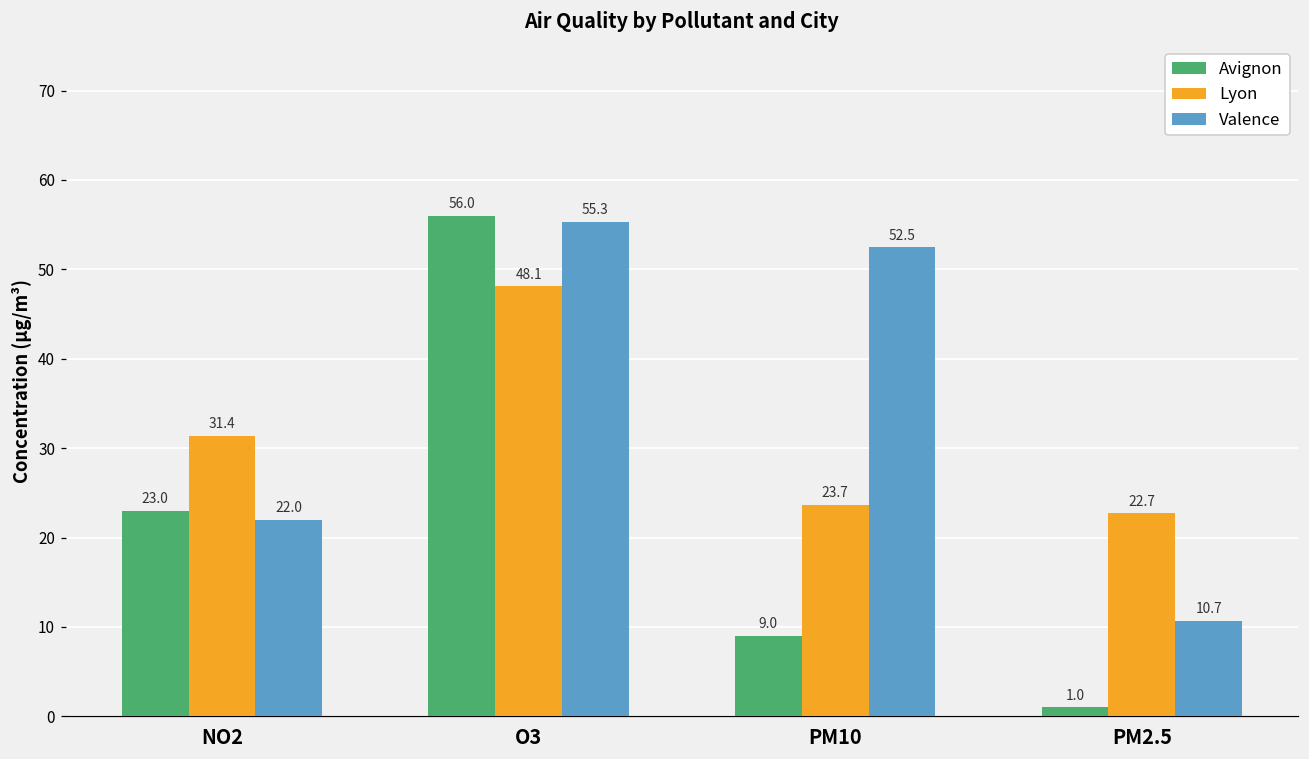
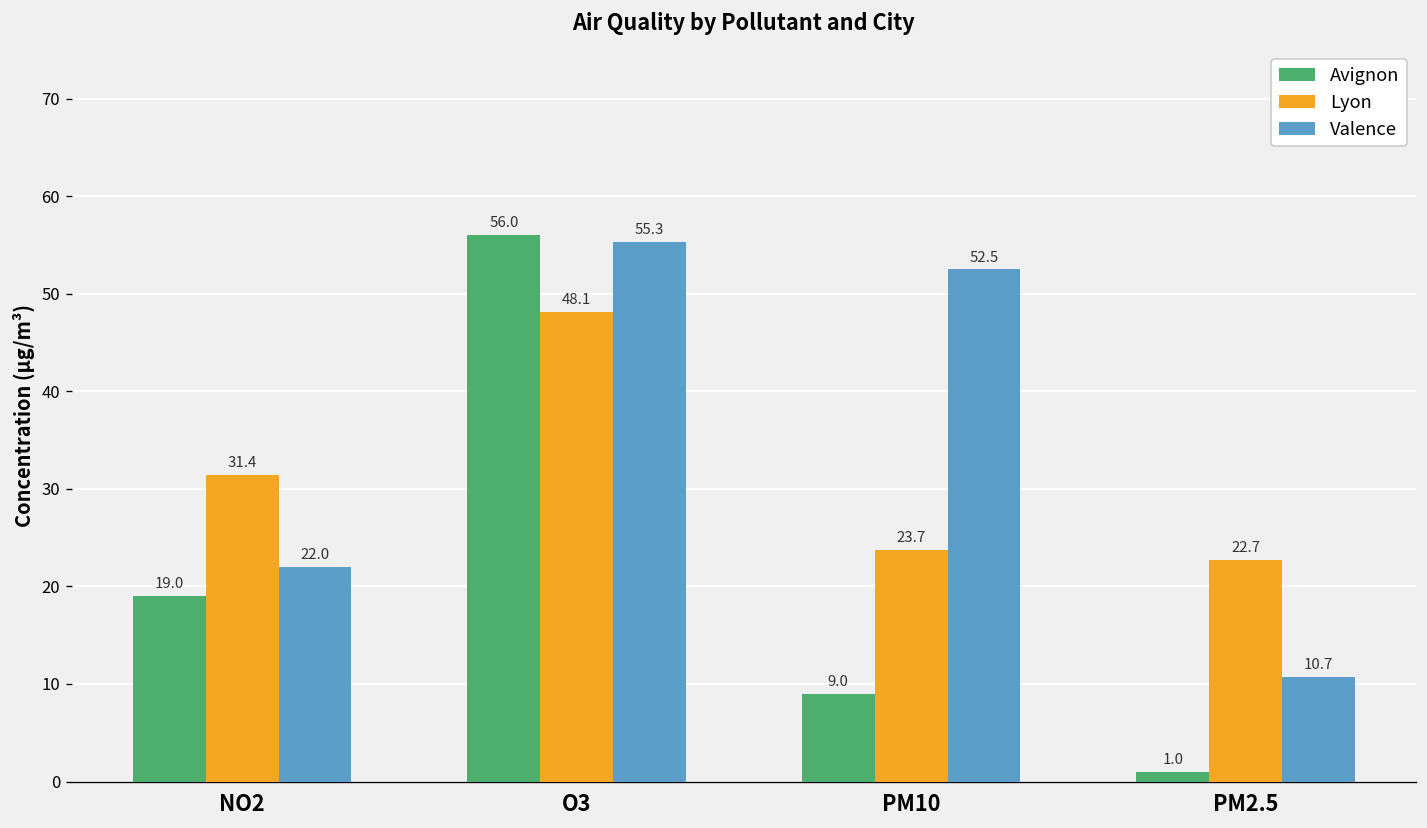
  {
    "Avignon": {
-     "NO2": 23.0,
+     "NO2": 19.0,
      "O3": 56.0,
      "PM10": 9.0,
      "PM2.5": 1.0
    },
    "Lyon": {
      "NO2": 31.4,
      "O3": 48.1,
      "PM10": 23.7,
      "PM2.5": 22.7
    },
    "Valence": {
      "NO2": 22.0,
      "O3": 55.3,
      "PM10": 52.5,
      "PM2.5": 10.7
    }
  }
